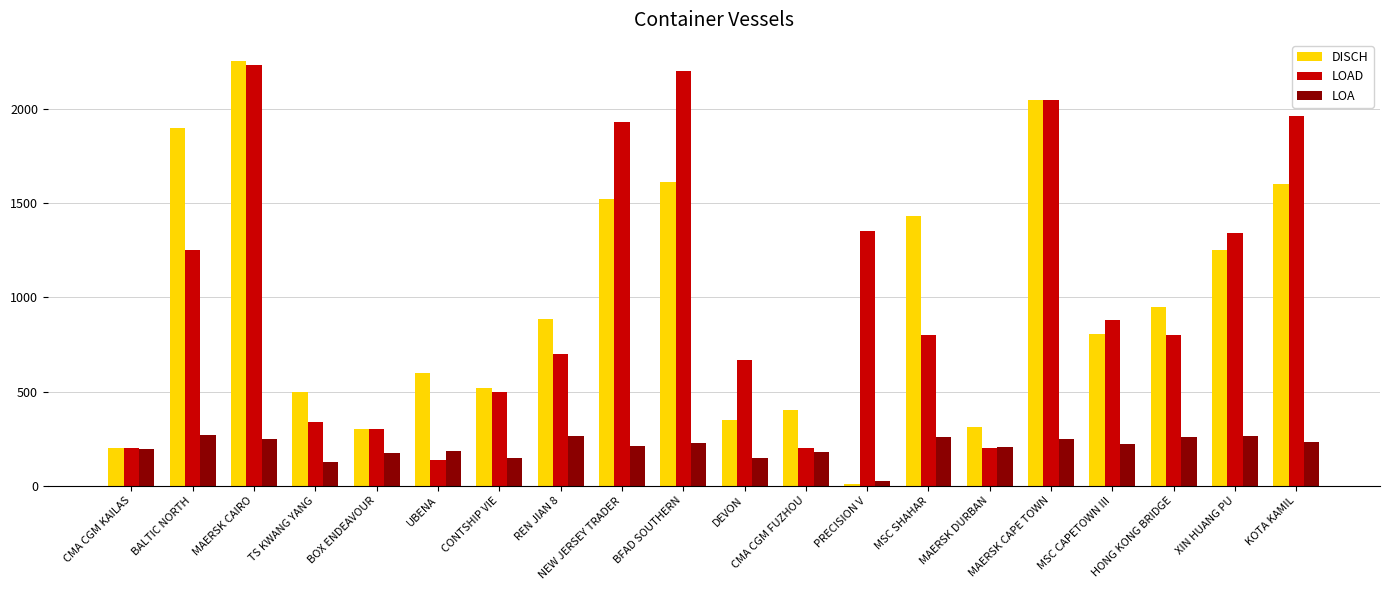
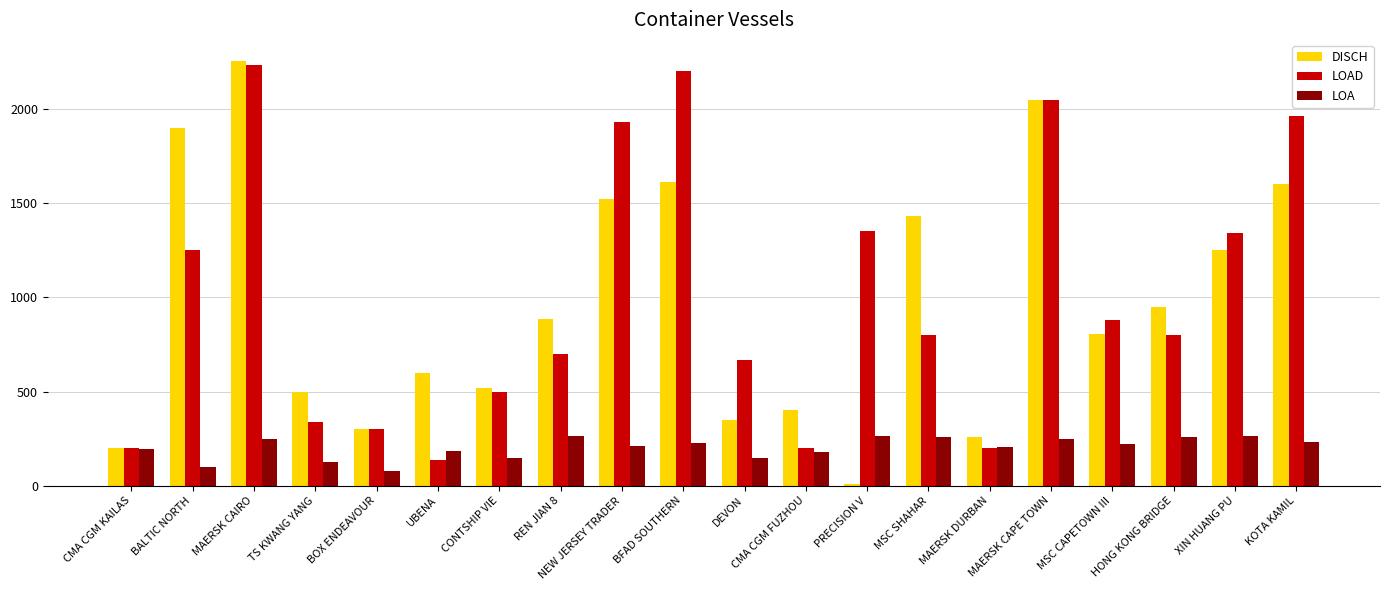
  {
    "DISCH": {
      "CMA CGM KAILAS": 200,
      "BALTIC NORTH": 1900,
      "MAERSK CAIRO": 2250,
      "TS KWANG YANG": 500,
      "BOX ENDEAVOUR": 300,
      "UBENA": 600,
      "CONTSHIP VIE": 520,
      "REN JIAN 8": 890,
      "NEW JERSEY TRADER": 1520,
      "BFAD SOUTHERN": 1610,
      "DEVON": 350,
      "CMA CGM FUZHOU": 400,
      "MSC SHAHAR": 1430,
-     "MAERSK DURBAN": 310,
+     "MAERSK DURBAN": 260,
      "MAERSK CAPE TOWN": 2050,
      "MSC CAPETOWN III": 800,
      "HONG KONG BRIDGE": 950,
      "XIN HUANG PU": 1250,
      "KOTA KAMIL": 1600
    },
    "LOAD": {
      "CMA CGM KAILAS": 200,
      "BALTIC NORTH": 1250,
      "MAERSK CAIRO": 2240,
      "TS KWANG YANG": 340,
      "BOX ENDEAVOUR": 300,
      "UBENA": 130,
      "CONTSHIP VIE": 500,
      "REN JIAN 8": 700,
      "NEW JERSEY TRADER": 1930,
      "BFAD SOUTHERN": 2200,
      "DEVON": 670,
      "CMA CGM FUZHOU": 200,
      "PRECISION V": 1350,
      "MSC SHAHAR": 800,
      "MAERSK DURBAN": 200,
      "MAERSK CAPE TOWN": 2050,
      "MSC CAPETOWN III": 880,
      "HONG KONG BRIDGE": 800,
      "XIN HUANG PU": 1340,
      "KOTA KAMIL": 1960
    },
    "LOA": {
      "CMA CGM KAILAS": 200,
-     "BALTIC NORTH": 270,
+     "BALTIC NORTH": 100,
      "MAERSK CAIRO": 250,
      "TS KWANG YANG": 130,
-     "BOX ENDEAVOUR": 170,
+     "BOX ENDEAVOUR": 80,
      "UBENA": 190,
      "CONTSHIP VIE": 150,
      "REN JIAN 8": 260,
      "NEW JERSEY TRADER": 210,
      "BFAD SOUTHERN": 230,
      "DEVON": 150,
      "CMA CGM FUZHOU": 180,
-     "PRECISION V": 30,
+     "PRECISION V": 260,
      "MSC SHAHAR": 260,
      "MAERSK DURBAN": 210,
      "MAERSK CAPE TOWN": 250,
      "MSC CAPETOWN III": 220,
      "HONG KONG BRIDGE": 260,
      "XIN HUANG PU": 260,
      "KOTA KAMIL": 230
    }
  }
